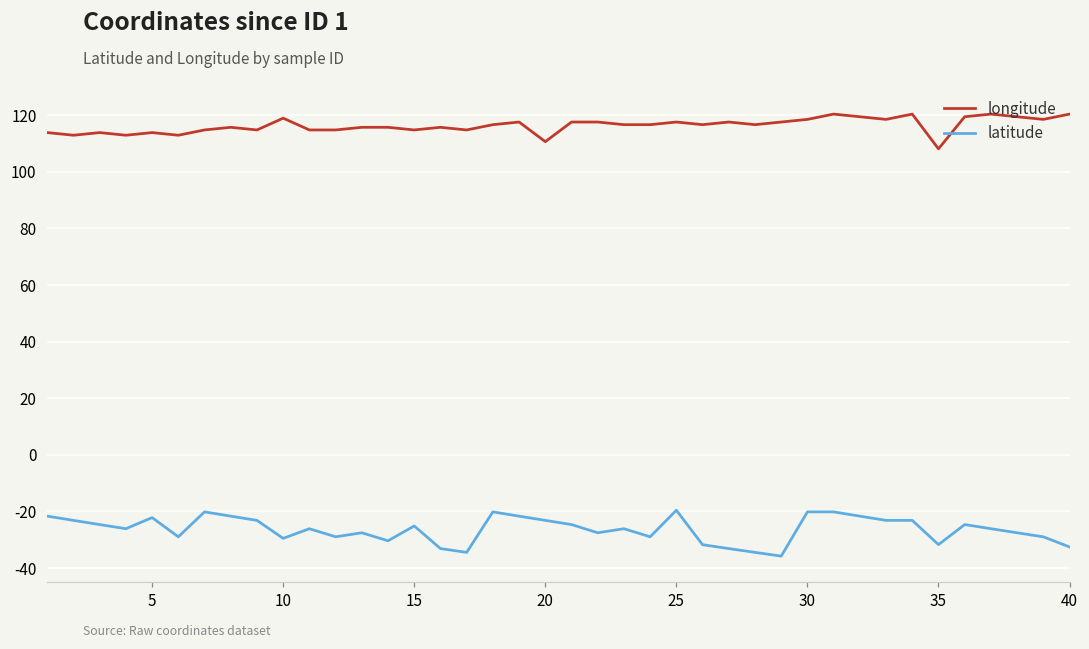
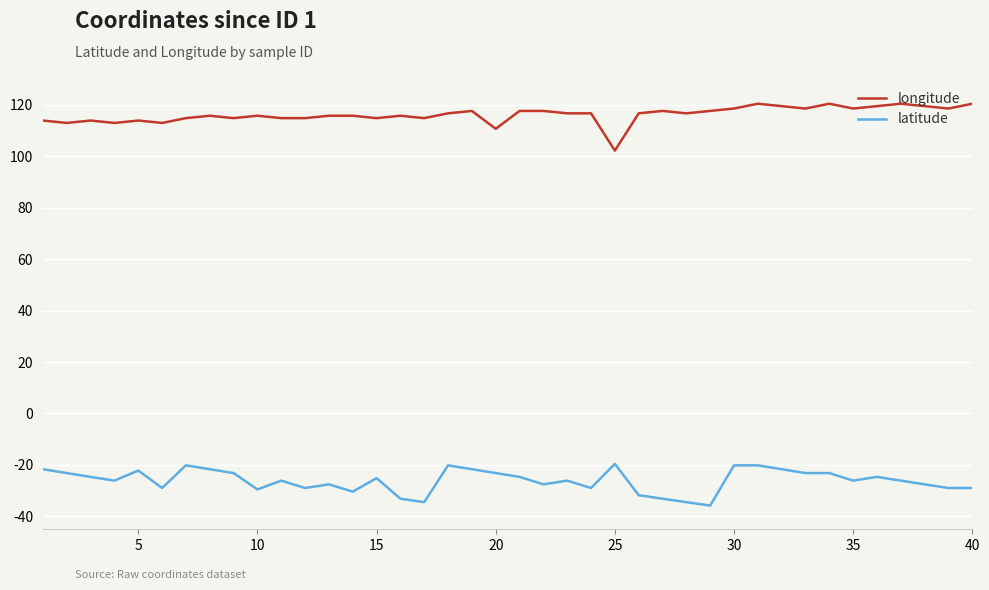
  {
    "longitude": {
      "5": 114,
-     "10": 119,
+     "10": 116,
      "15": 115,
      "20": 111,
-     "25": 118,
+     "25": 102,
      "30": 119,
-     "35": 108,
+     "35": 119,
      "40": 120
    },
    "latitude": {
      "5": -22,
      "10": -30,
      "15": -25,
      "20": -23,
      "25": -20,
      "30": -20,
-     "35": -32,
-     "40": -33
+     "35": -26,
+     "40": -29
    }
  }
